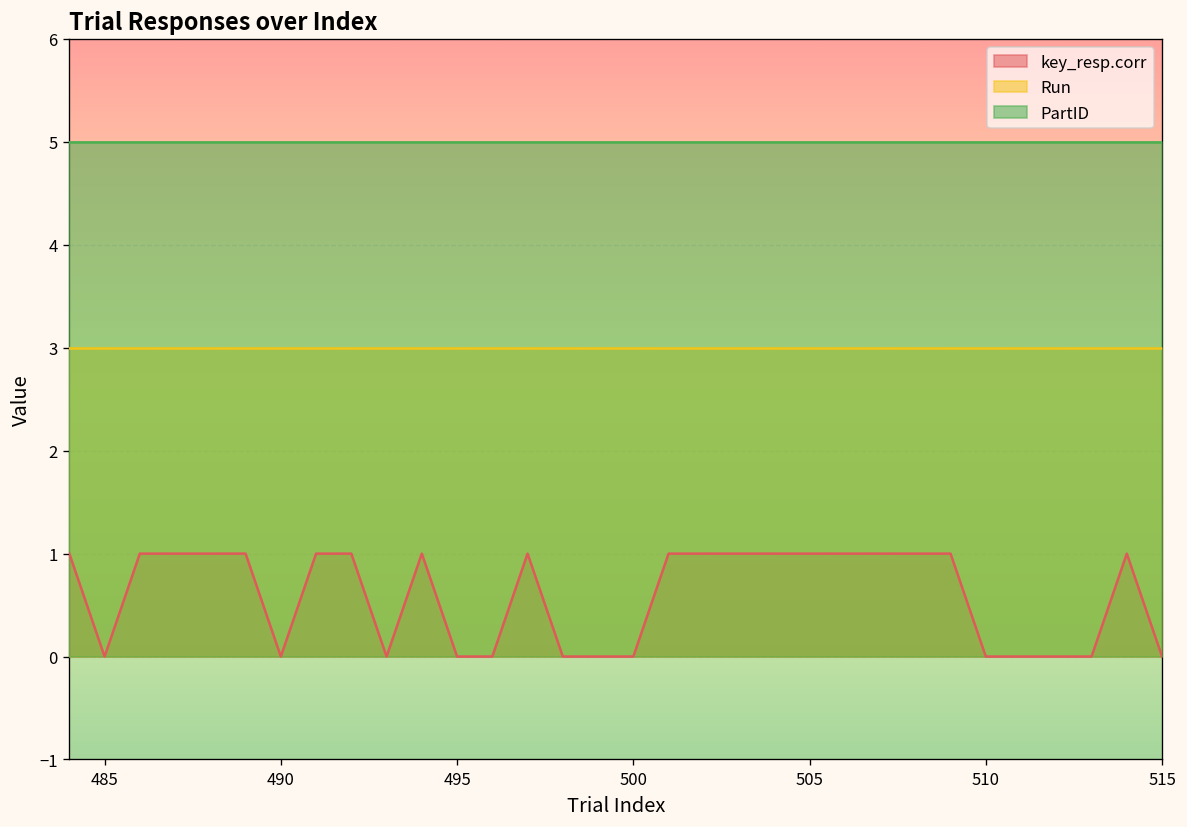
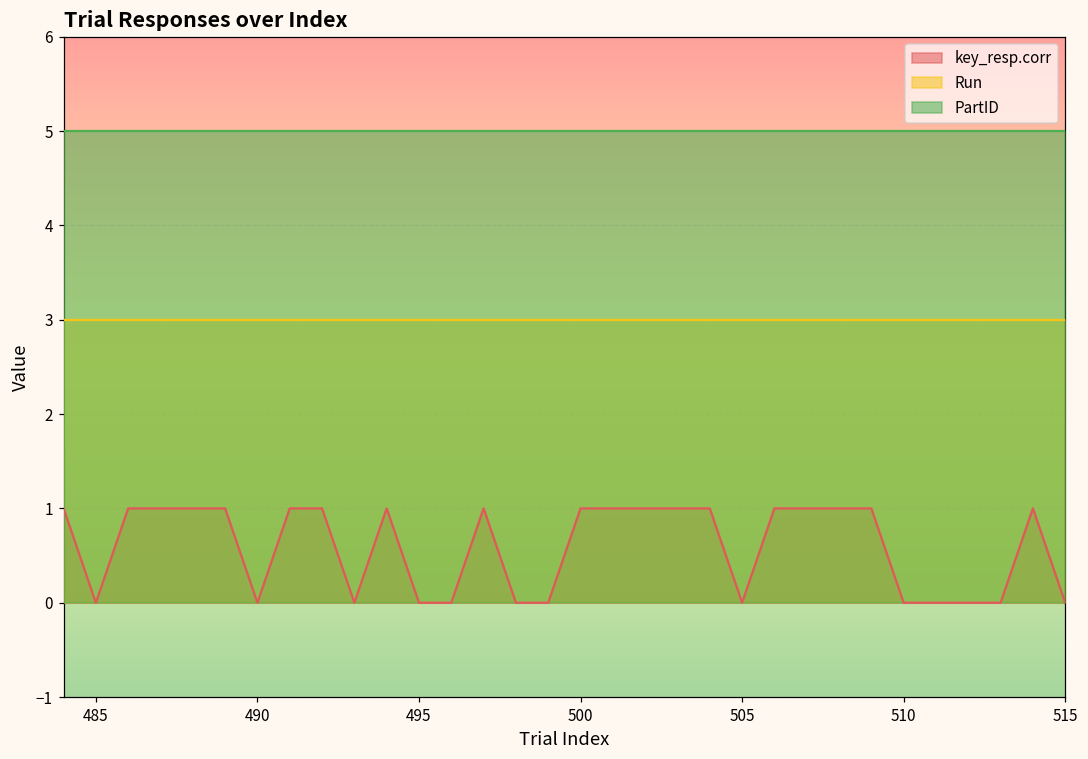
  {
    "key_resp.corr": {
      "485": 0,
      "490": 0,
      "495": 0,
-     "500": 0,
-     "505": 1,
+     "500": 1,
+     "505": 0,
      "510": 0,
      "515": 0
    },
    "Run": {
      "485": 3,
      "490": 3,
      "495": 3,
      "500": 3,
      "505": 3,
      "510": 3,
      "515": 3
    },
    "PartID": {
      "485": 5,
      "490": 5,
      "495": 5,
      "500": 5,
      "505": 5,
      "510": 5,
      "515": 5
    }
  }
